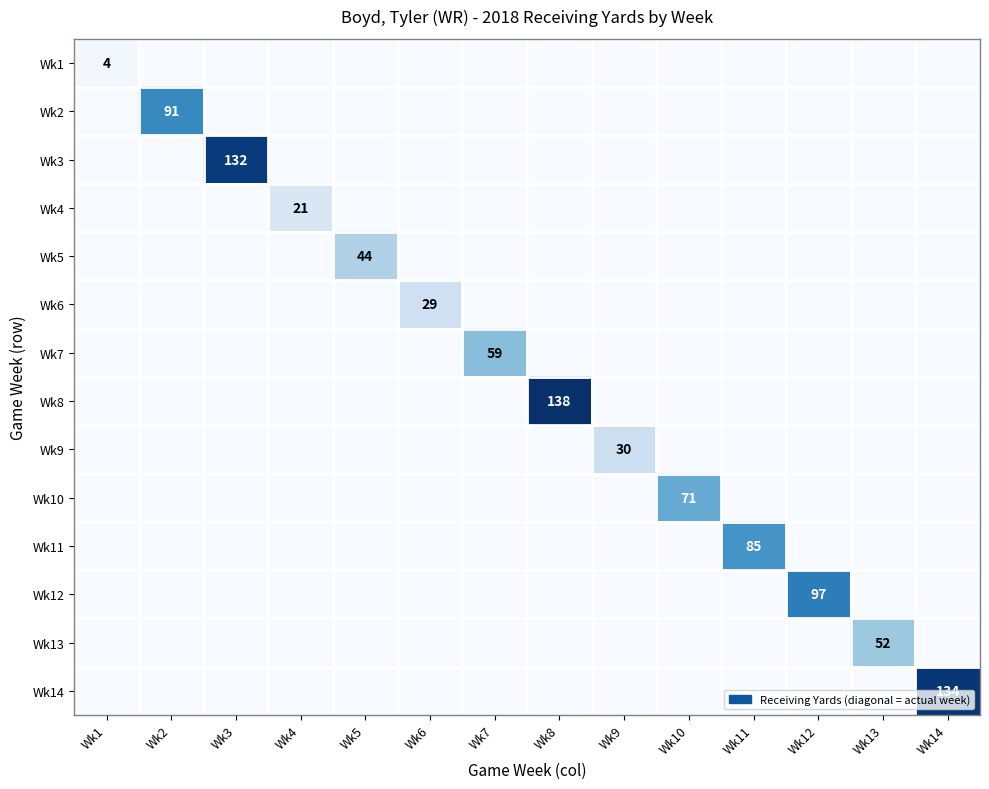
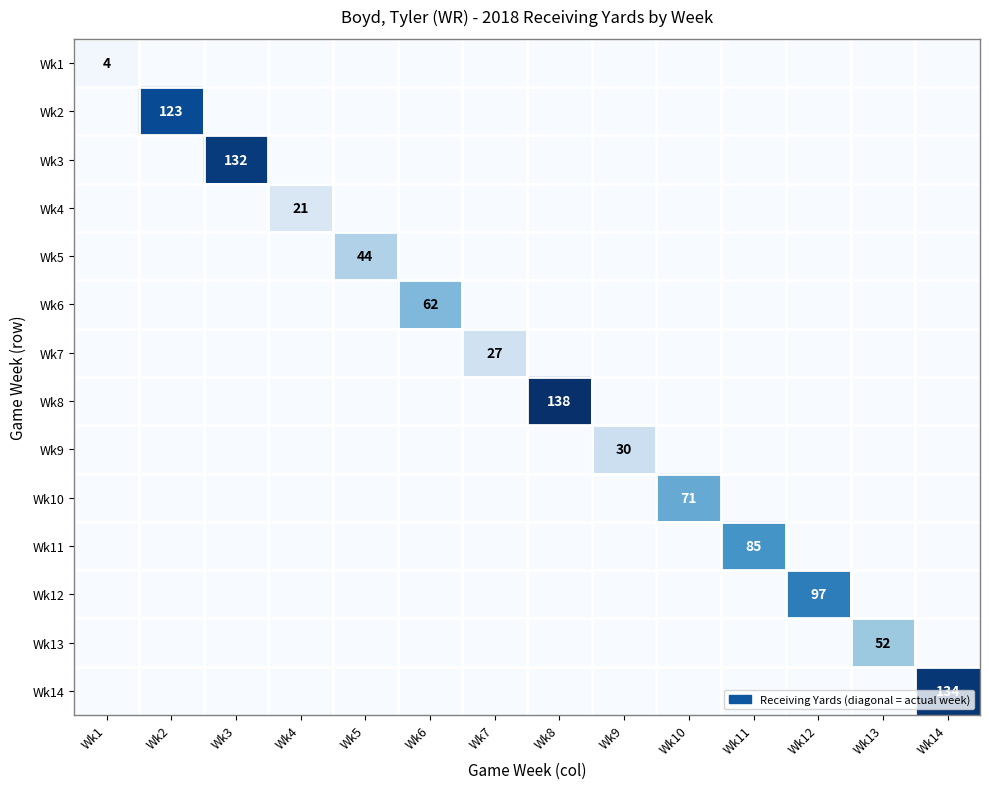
  {
    "Wk1": {
      "Wk1": 4
    },
    "Wk2": {
-     "Wk2": 91
+     "Wk2": 123
    },
    "Wk3": {
      "Wk3": 132
    },
    "Wk4": {
      "Wk4": 21
    },
    "Wk5": {
      "Wk5": 44
    },
    "Wk6": {
-     "Wk6": 29
+     "Wk6": 62
    },
    "Wk7": {
-     "Wk7": 59
+     "Wk7": 27
    },
    "Wk8": {
      "Wk8": 138
    },
    "Wk9": {
      "Wk9": 30
    },
    "Wk10": {
      "Wk10": 71
    },
    "Wk11": {
      "Wk11": 85
    },
    "Wk12": {
      "Wk12": 97
    },
    "Wk13": {
      "Wk13": 52
    }
  }
